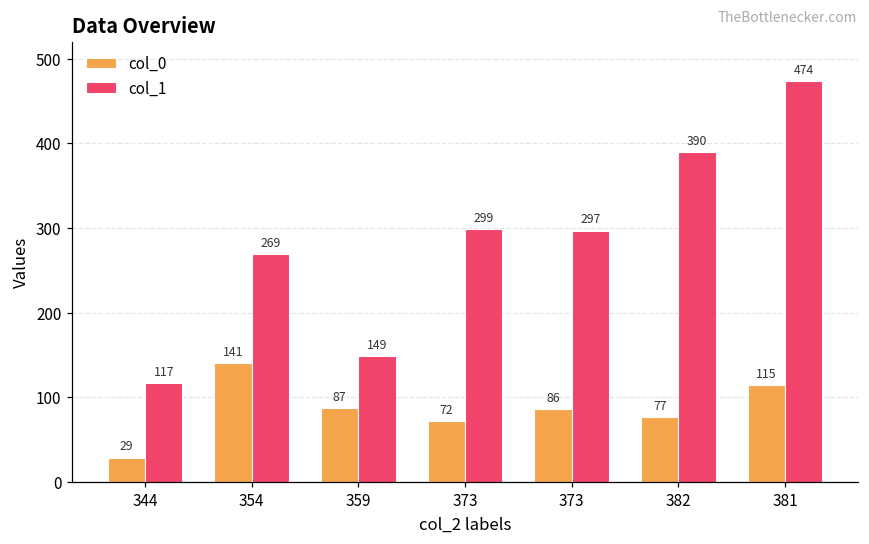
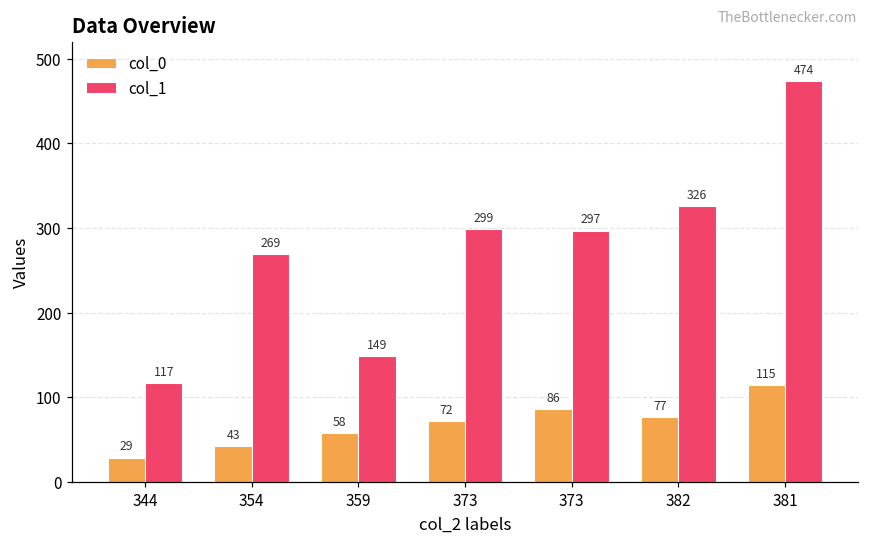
  {
    "col_0": {
      "344": 29,
-     "354": 141,
-     "359": 87,
+     "354": 43,
+     "359": 58,
      "382": 77,
      "381": 115
    },
    "col_1": {
      "344": 117,
      "354": 269,
      "359": 149,
-     "382": 390,
+     "382": 326,
      "381": 474
    }
  }
